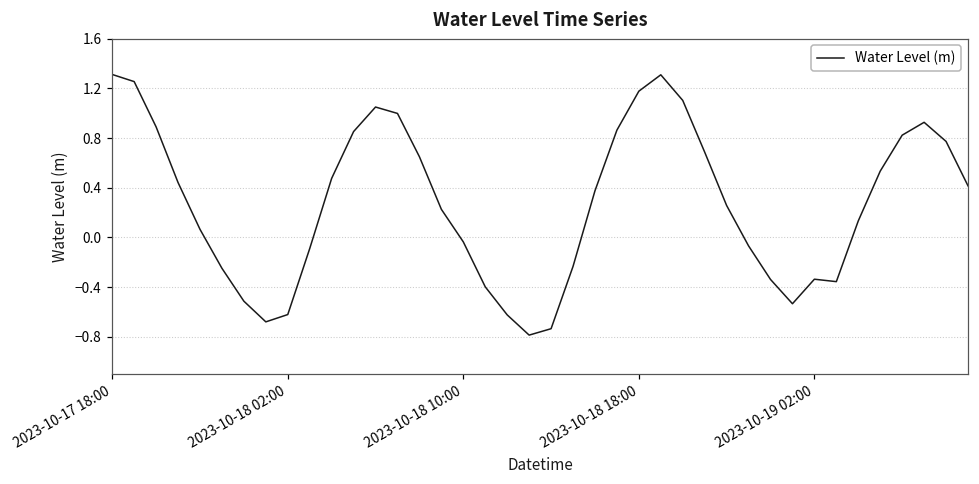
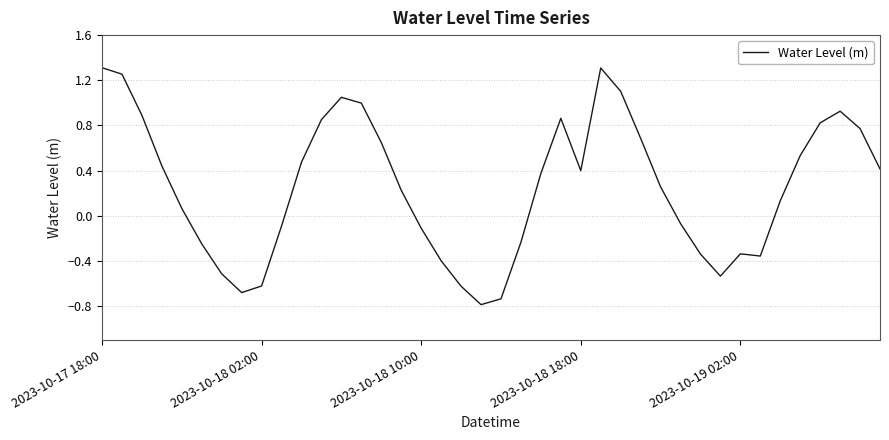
  {
    "2023-10-17 18:00": 1.31,
    "2023-10-18 02:00": -0.62,
-   "2023-10-18 10:00": -0.04,
-   "2023-10-18 18:00": 1.18,
+   "2023-10-18 10:00": -0.11,
+   "2023-10-18 18:00": 0.40,
    "2023-10-19 02:00": -0.34
  }
